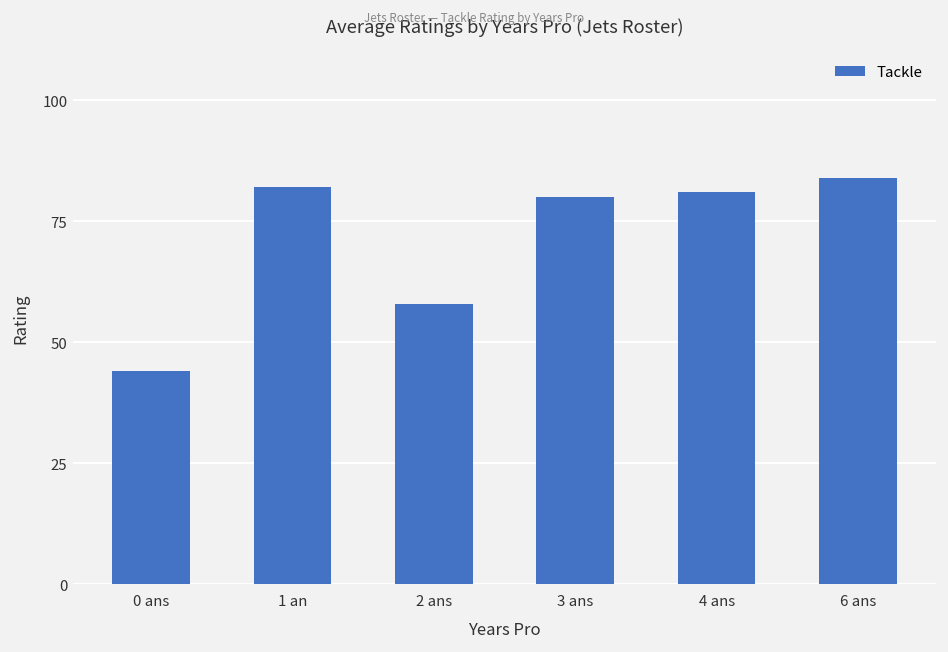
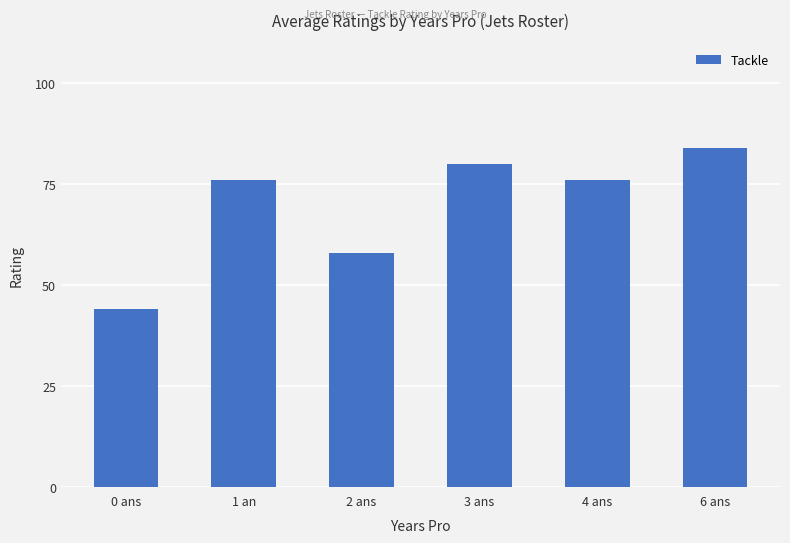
  {
    "0 ans": 44,
-   "1 an": 82,
+   "1 an": 76,
    "2 ans": 58,
    "3 ans": 80,
-   "4 ans": 81,
+   "4 ans": 76,
    "6 ans": 84
  }
